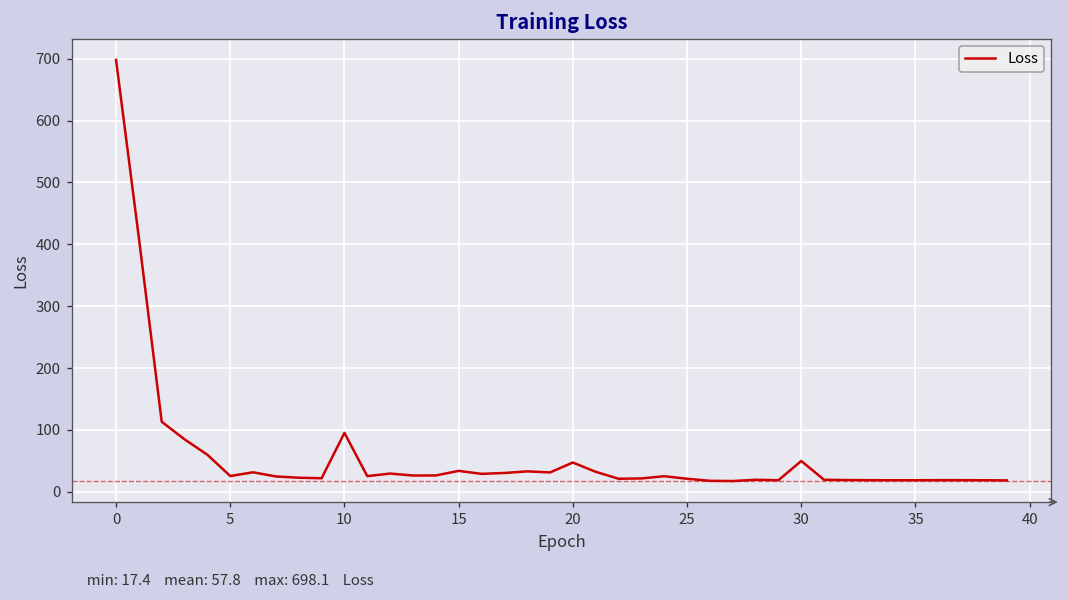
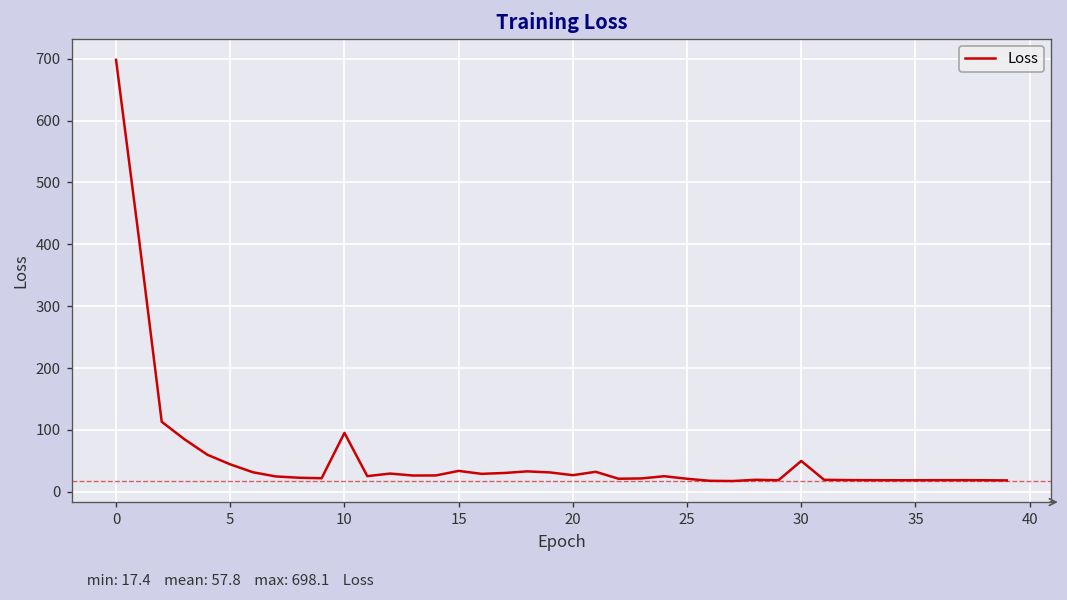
  {
    "0": 700,
-   "5": 30,
+   "5": 40,
    "10": 100,
    "15": 30,
-   "20": 50,
+   "20": 30,
    "25": 20,
    "30": 50,
    "35": 20
  }
